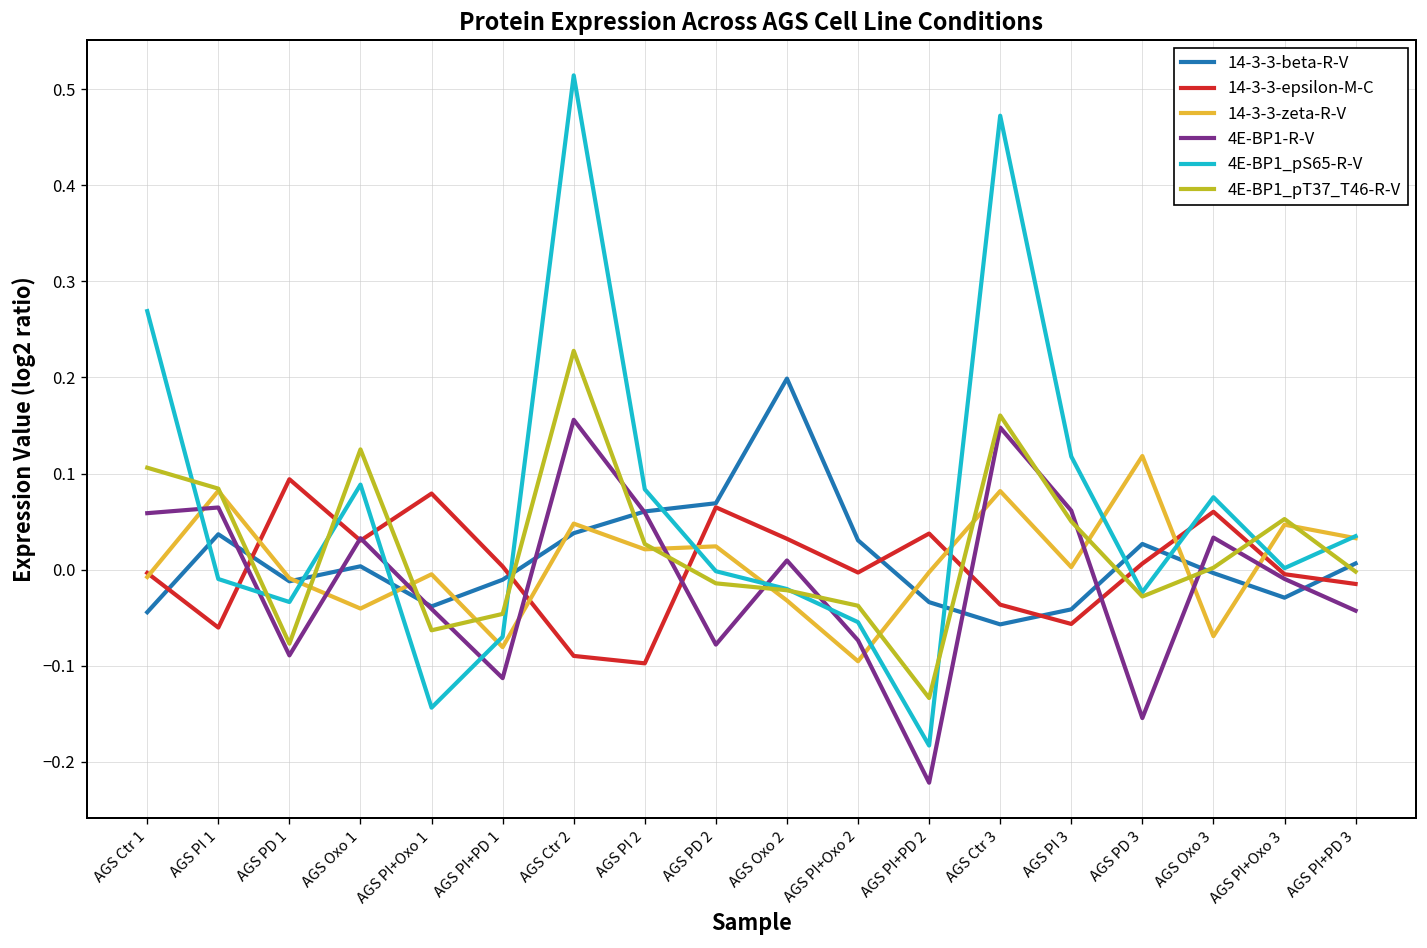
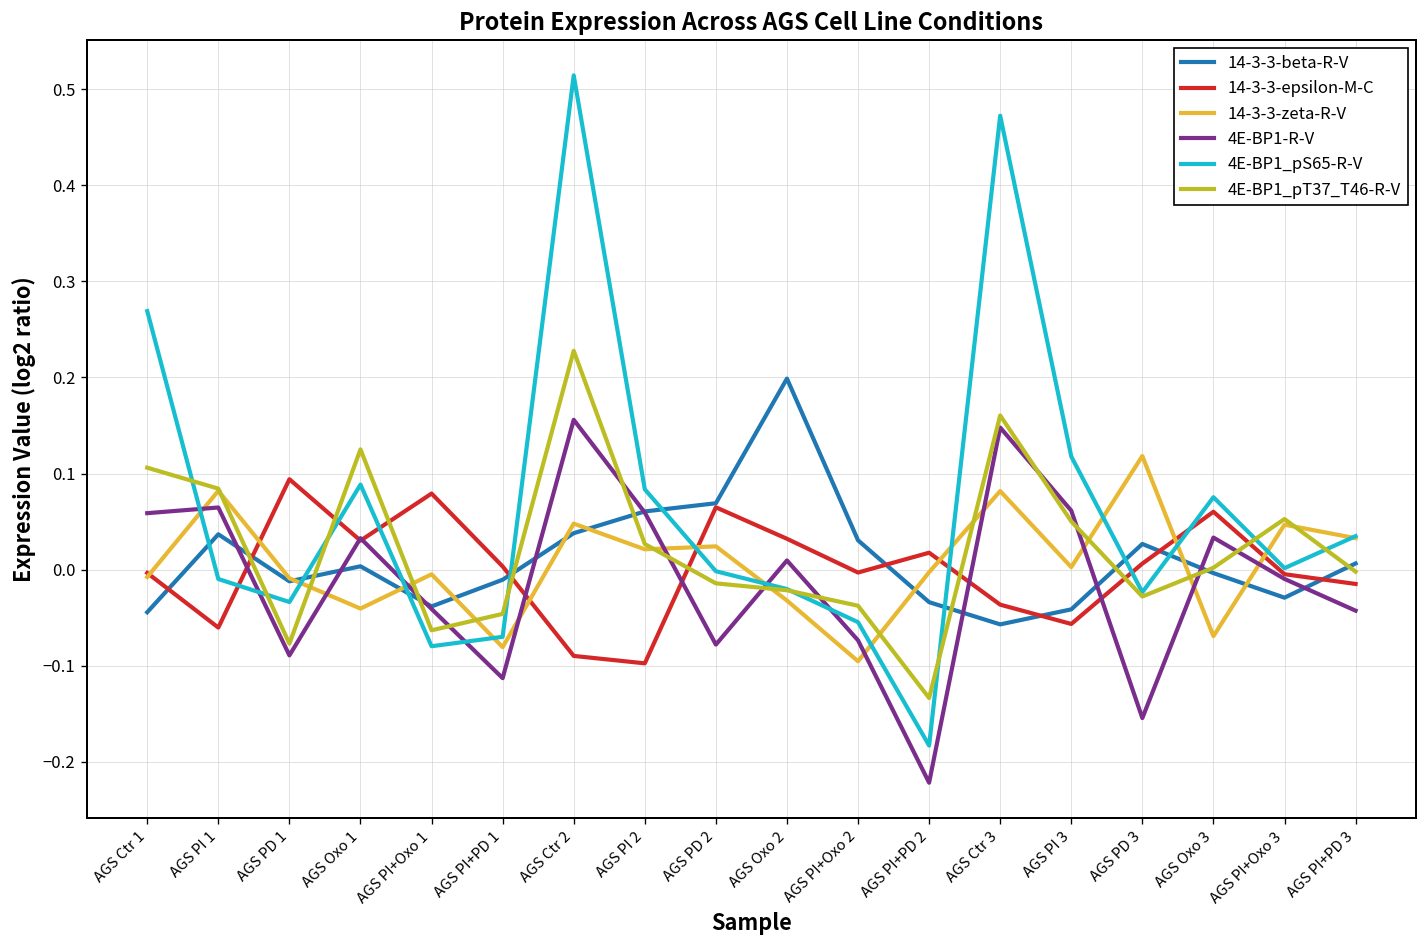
  {
    "14-3-3-beta-R-V": {
      "AGS Ctr 1": -0.04,
      "AGS PI 1": 0.04,
      "AGS Oxo 1": 0.00,
      "AGS PI+PD 1": -0.01,
      "AGS Ctr 2": 0.04,
      "AGS PD 2": 0.07,
      "AGS Oxo 2": 0.20,
      "AGS PI+Oxo 2": 0.03,
      "AGS PI+PD 2": -0.03,
      "AGS Ctr 3": -0.06,
      "AGS PI 3": -0.04,
      "AGS PD 3": 0.03,
      "AGS Oxo 3": 0.00,
      "AGS PI+Oxo 3": -0.03,
      "AGS PI+PD 3": 0.01
    },
    "14-3-3-epsilon-M-C": {
      "AGS Ctr 1": 0.00,
      "AGS PI 1": -0.06,
      "AGS PD 1": 0.09,
      "AGS PI+Oxo 1": 0.08,
      "AGS PI+PD 1": 0.00,
      "AGS Ctr 2": -0.09,
      "AGS PI 2": -0.10,
      "AGS PD 2": 0.06,
      "AGS Oxo 2": 0.03,
      "AGS PI+Oxo 2": 0.00,
-     "AGS PI+PD 2": 0.04,
+     "AGS PI+PD 2": 0.02,
      "AGS Ctr 3": -0.04,
      "AGS PI 3": -0.06,
      "AGS PD 3": 0.01,
      "AGS Oxo 3": 0.06,
      "AGS PI+Oxo 3": 0.00,
      "AGS PI+PD 3": -0.01
    },
    "4E-BP1-R-V": {
      "AGS Ctr 1": 0.06,
      "AGS PI 1": 0.06,
      "AGS PD 1": -0.09,
      "AGS PI+PD 1": -0.11,
      "AGS Ctr 2": 0.16,
      "AGS PD 2": -0.08,
      "AGS Oxo 2": 0.01,
      "AGS PI+Oxo 2": -0.07,
      "AGS PI+PD 2": -0.22,
      "AGS Ctr 3": 0.15,
      "AGS PI 3": 0.06,
      "AGS PD 3": -0.15,
      "AGS Oxo 3": 0.03,
      "AGS PI+Oxo 3": -0.01,
      "AGS PI+PD 3": -0.04
    },
    "4E-BP1_pS65-R-V": {
      "AGS Ctr 1": 0.27,
      "AGS PI 1": -0.01,
      "AGS PD 1": -0.03,
      "AGS Oxo 1": 0.09,
-     "AGS PI+Oxo 1": -0.14,
+     "AGS PI+Oxo 1": -0.08,
      "AGS PI+PD 1": -0.07,
      "AGS Ctr 2": 0.51,
      "AGS PI 2": 0.08,
      "AGS PD 2": 0.00,
      "AGS PI+Oxo 2": -0.05,
      "AGS PI+PD 2": -0.18,
      "AGS Ctr 3": 0.47,
      "AGS PI 3": 0.12,
      "AGS PD 3": -0.02,
      "AGS Oxo 3": 0.08,
      "AGS PI+Oxo 3": 0.00
    }
  }
